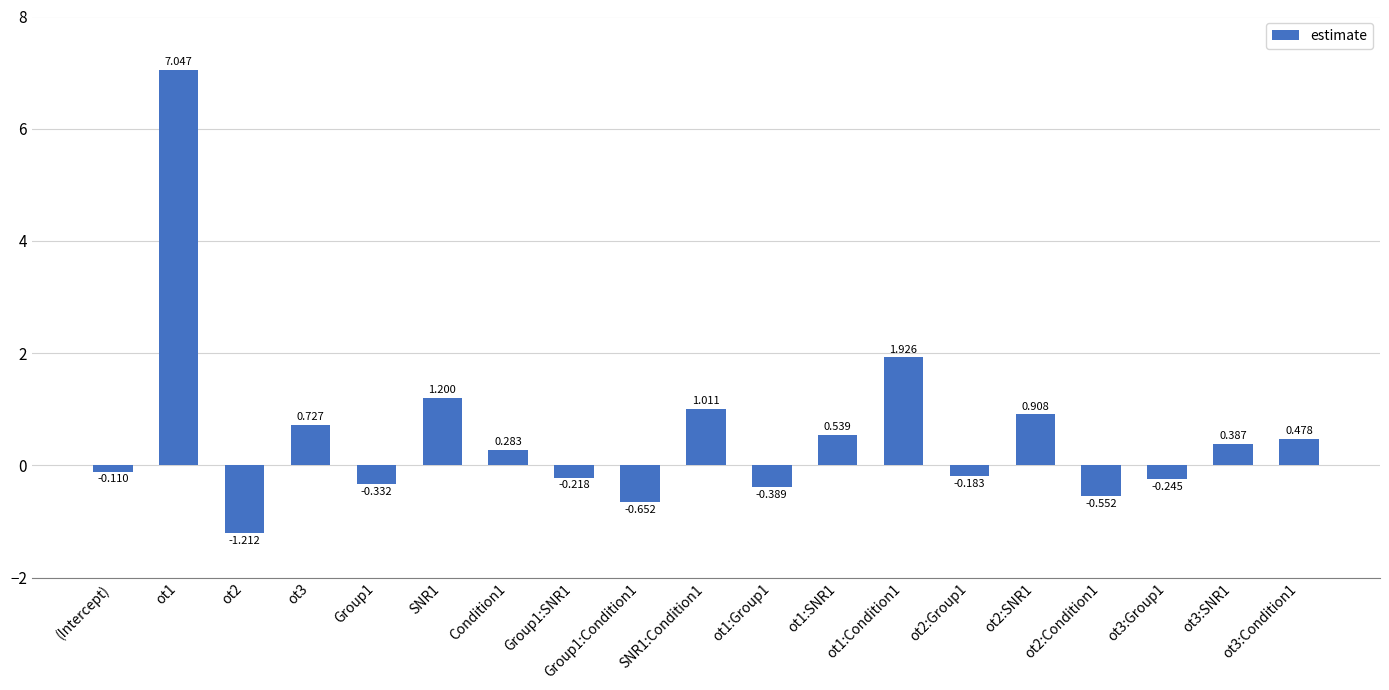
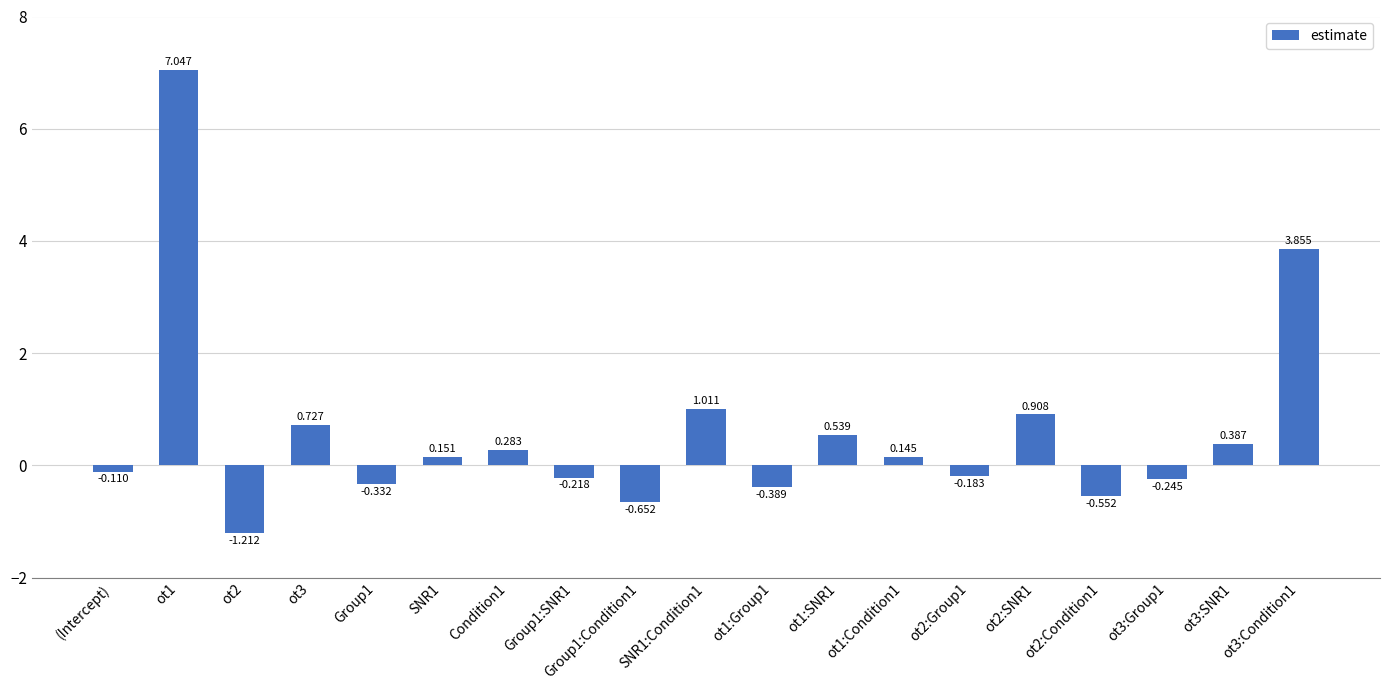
  {
    "(Intercept)": -0.110,
    "ot1": 7.047,
    "ot2": -1.212,
    "ot3": 0.727,
    "Group1": -0.332,
-   "SNR1": 1.200,
+   "SNR1": 0.151,
    "Condition1": 0.283,
    "Group1:SNR1": -0.218,
    "Group1:Condition1": -0.652,
    "SNR1:Condition1": 1.011,
    "ot1:Group1": -0.389,
    "ot1:SNR1": 0.539,
-   "ot1:Condition1": 1.926,
+   "ot1:Condition1": 0.145,
    "ot2:Group1": -0.183,
    "ot2:SNR1": 0.908,
    "ot2:Condition1": -0.552,
    "ot3:Group1": -0.245,
    "ot3:SNR1": 0.387,
-   "ot3:Condition1": 0.478
+   "ot3:Condition1": 3.855
  }
